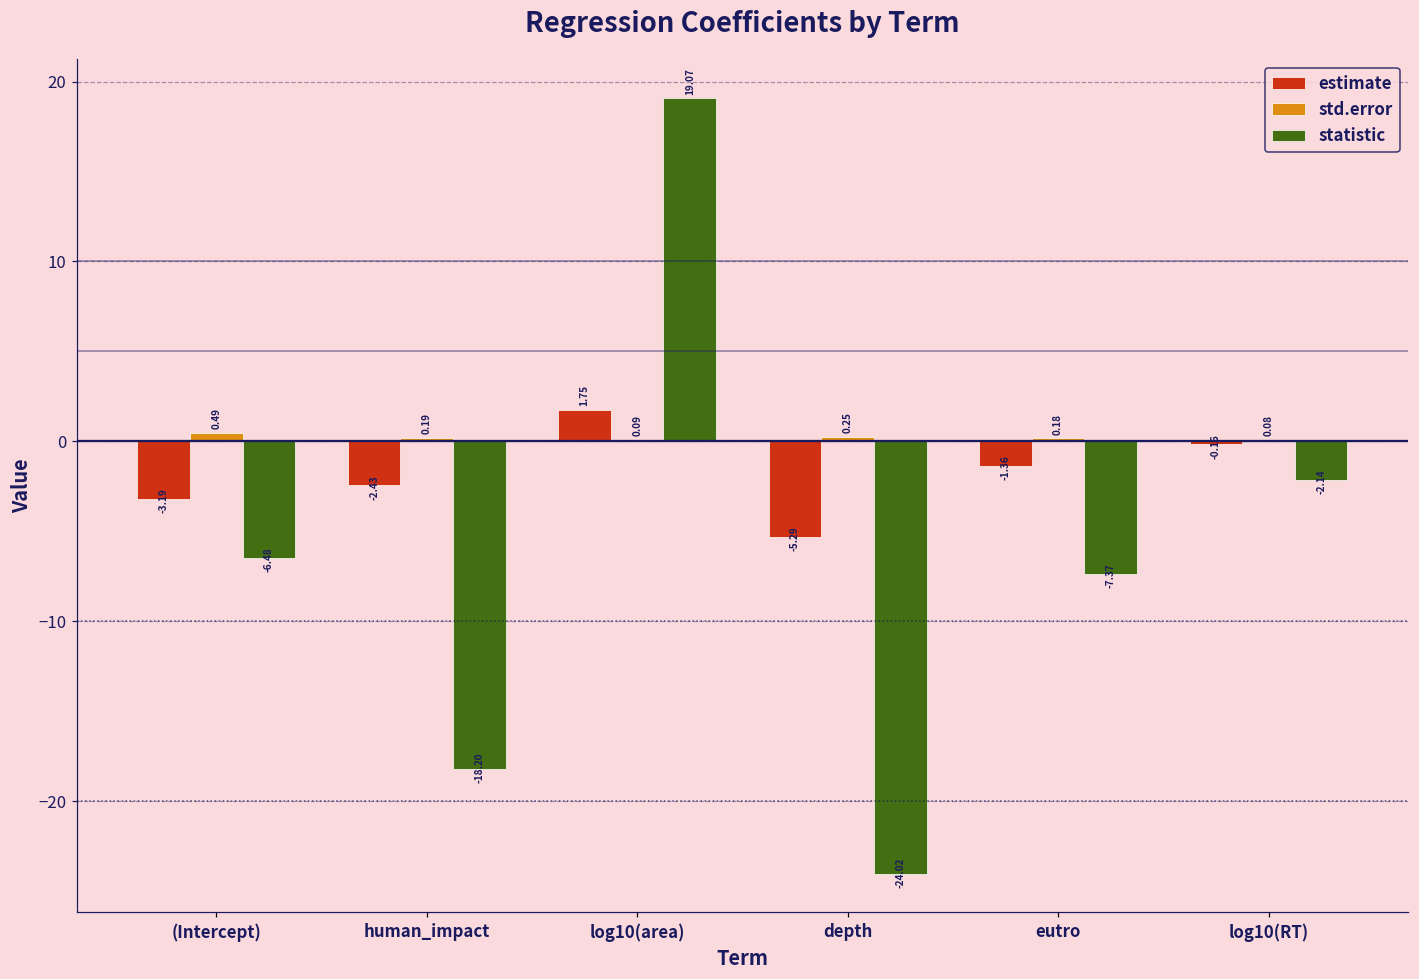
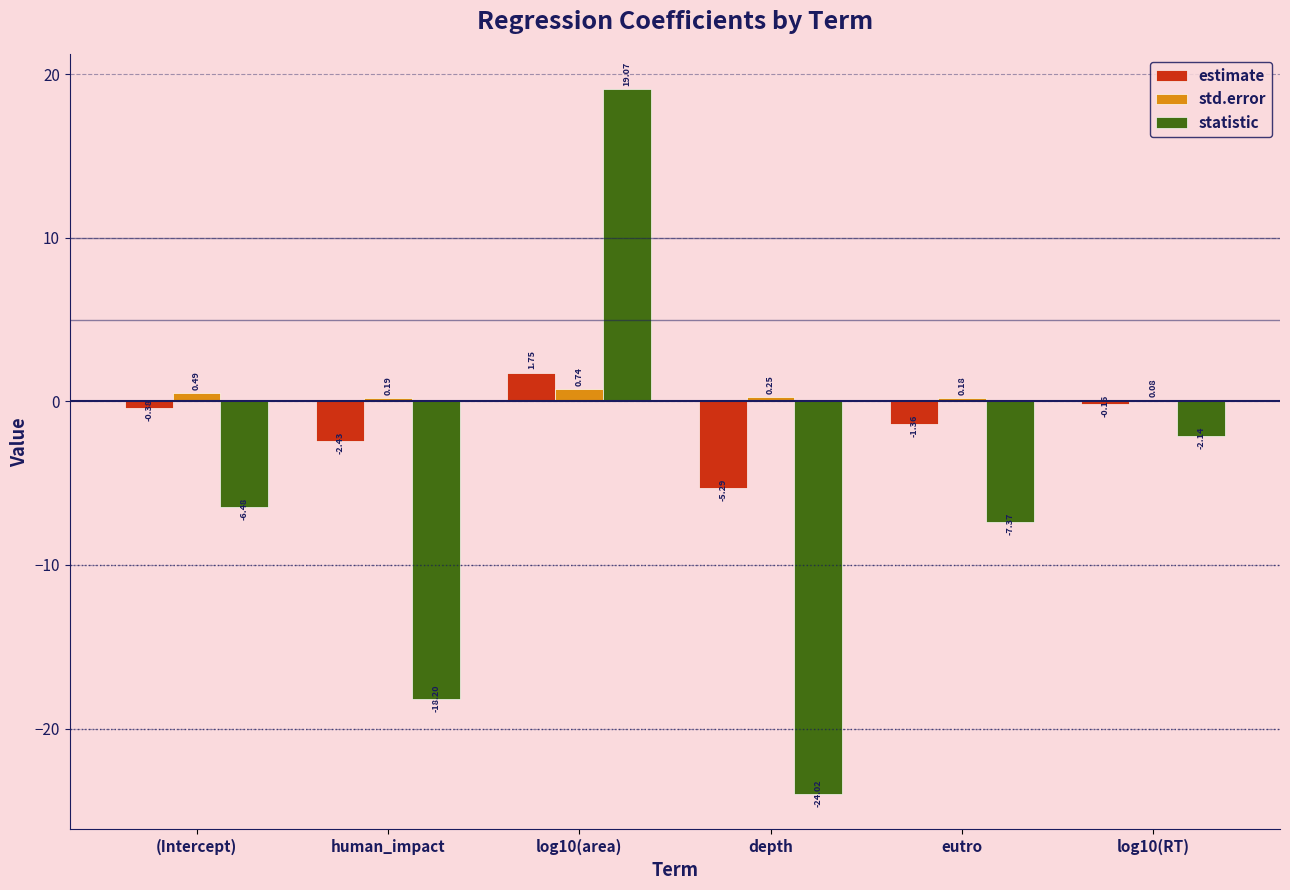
  {
    "estimate": {
-     "(Intercept)": -3.19,
+     "(Intercept)": -0.38,
      "human_impact": -2.43,
      "log10(area)": 1.75,
      "depth": -5.29,
      "eutro": -1.36,
      "log10(RT)": -0.16
    },
    "std.error": {
      "(Intercept)": 0.49,
      "human_impact": 0.19,
-     "log10(area)": 0.09,
+     "log10(area)": 0.74,
      "depth": 0.25,
      "eutro": 0.18,
      "log10(RT)": 0.08
    },
    "statistic": {
      "(Intercept)": -6.48,
      "human_impact": -18.20,
      "log10(area)": 19.07,
      "depth": -24.02,
      "eutro": -7.37,
      "log10(RT)": -2.14
    }
  }
